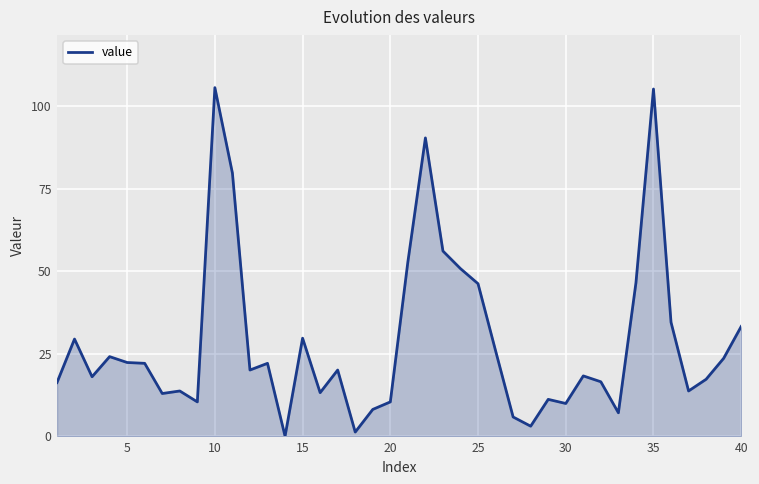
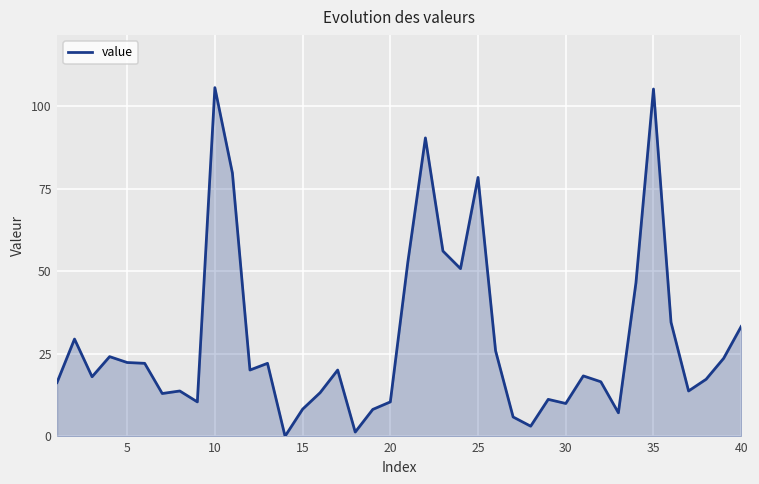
  {
    "5": 22,
    "10": 106,
-   "15": 30,
+   "15": 8,
    "20": 10,
-   "25": 46,
+   "25": 78,
    "30": 10,
    "35": 105,
    "40": 33
  }
